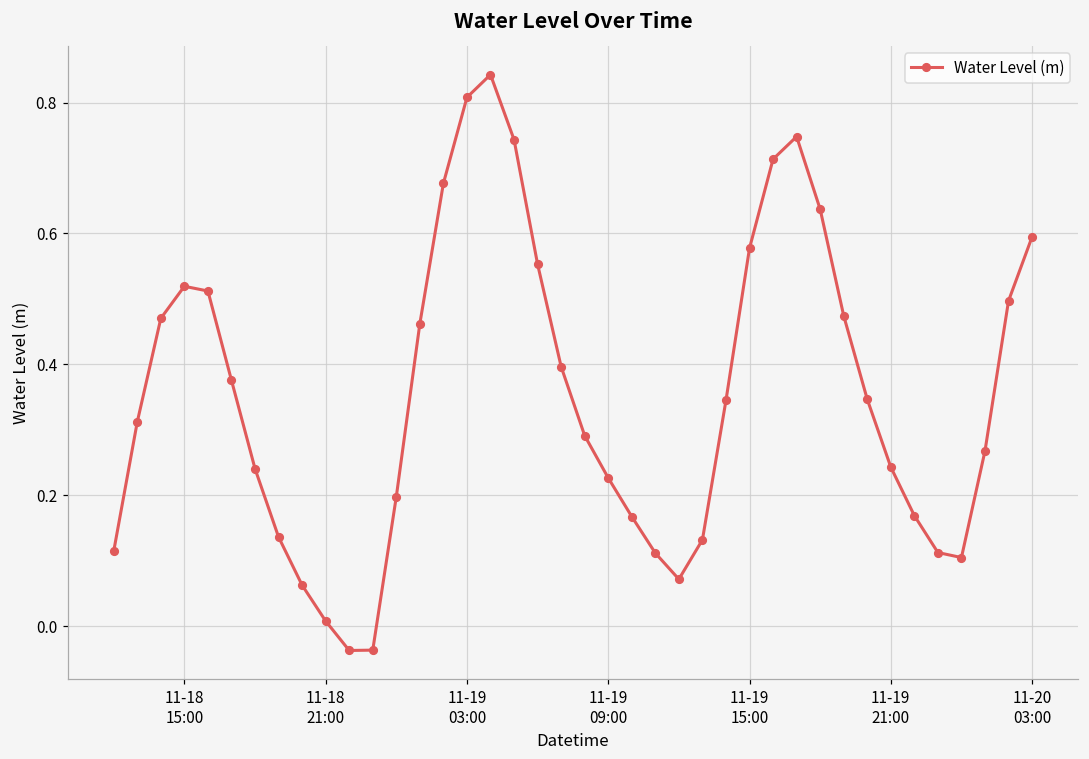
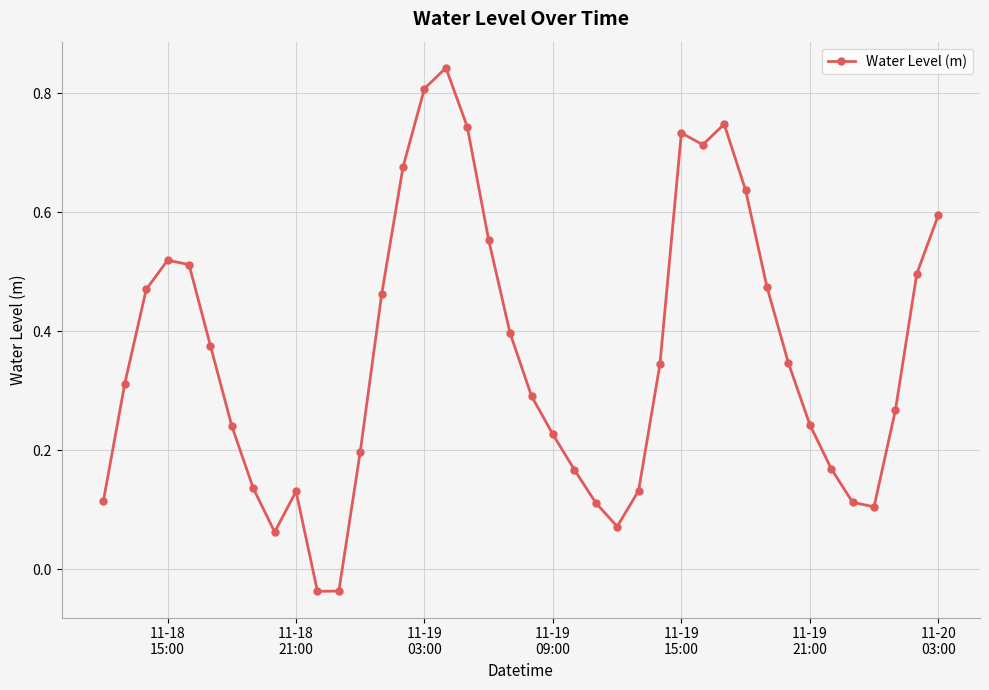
  {
    "11-18 15:00": 0.52,
-   "11-18 21:00": 0.01,
+   "11-18 21:00": 0.13,
    "11-19 03:00": 0.81,
    "11-19 09:00": 0.23,
-   "11-19 15:00": 0.58,
+   "11-19 15:00": 0.73,
    "11-19 21:00": 0.24,
    "11-20 03:00": 0.59
  }
